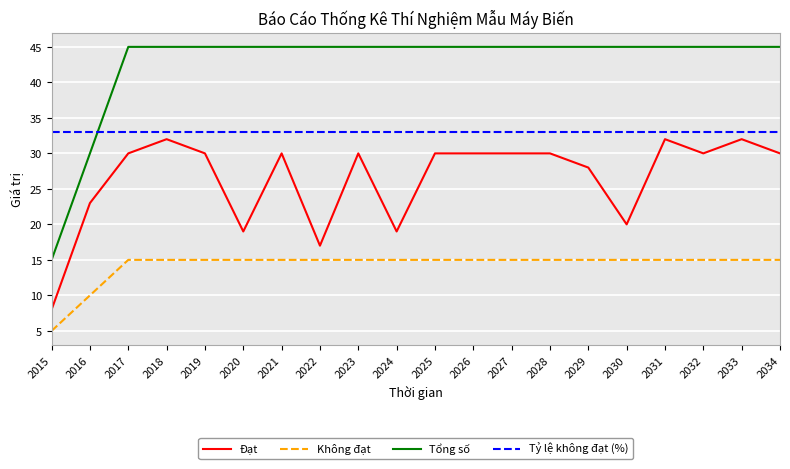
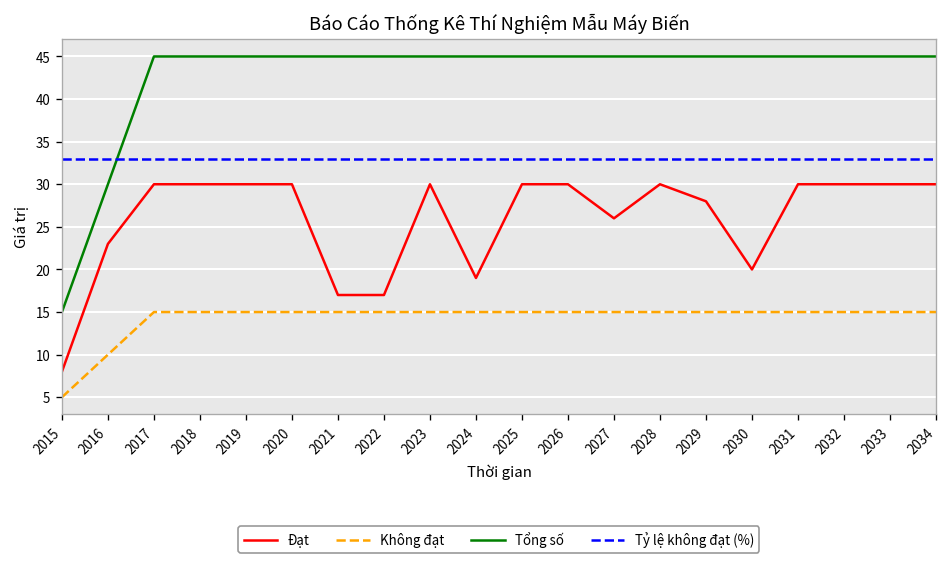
  {
    "Đạt": {
      "2015": 8,
      "2016": 23,
      "2017": 30,
-     "2018": 32,
+     "2018": 30,
      "2019": 30,
-     "2020": 19,
-     "2021": 30,
+     "2020": 30,
+     "2021": 17,
      "2022": 17,
      "2023": 30,
      "2024": 19,
      "2025": 30,
      "2026": 30,
-     "2027": 30,
+     "2027": 26,
      "2028": 30,
      "2029": 28,
      "2030": 20,
-     "2031": 32,
+     "2031": 30,
      "2032": 30,
-     "2033": 32,
+     "2033": 30,
      "2034": 30
    },
    "Không đạt": {
      "2015": 5,
      "2016": 10,
      "2017": 15,
      "2018": 15,
      "2019": 15,
      "2020": 15,
      "2021": 15,
      "2022": 15,
      "2023": 15,
      "2024": 15,
      "2025": 15,
      "2026": 15,
      "2027": 15,
      "2028": 15,
      "2029": 15,
      "2030": 15,
      "2031": 15,
      "2032": 15,
      "2033": 15,
      "2034": 15
    },
    "Tổng số": {
      "2015": 15,
      "2016": 30,
      "2017": 45,
      "2018": 45,
      "2019": 45,
      "2020": 45,
      "2021": 45,
      "2022": 45,
      "2023": 45,
      "2024": 45,
      "2025": 45,
      "2026": 45,
      "2027": 45,
      "2028": 45,
      "2029": 45,
      "2030": 45,
      "2031": 45,
      "2032": 45,
      "2033": 45,
      "2034": 45
    },
    "Tỷ lệ không đạt (%)": {
      "2015": 33,
      "2016": 33,
      "2017": 33,
      "2018": 33,
      "2019": 33,
      "2020": 33,
      "2021": 33,
      "2022": 33,
      "2023": 33,
      "2024": 33,
      "2025": 33,
      "2026": 33,
      "2027": 33,
      "2028": 33,
      "2029": 33,
      "2030": 33,
      "2031": 33,
      "2032": 33,
      "2033": 33,
      "2034": 33
    }
  }
